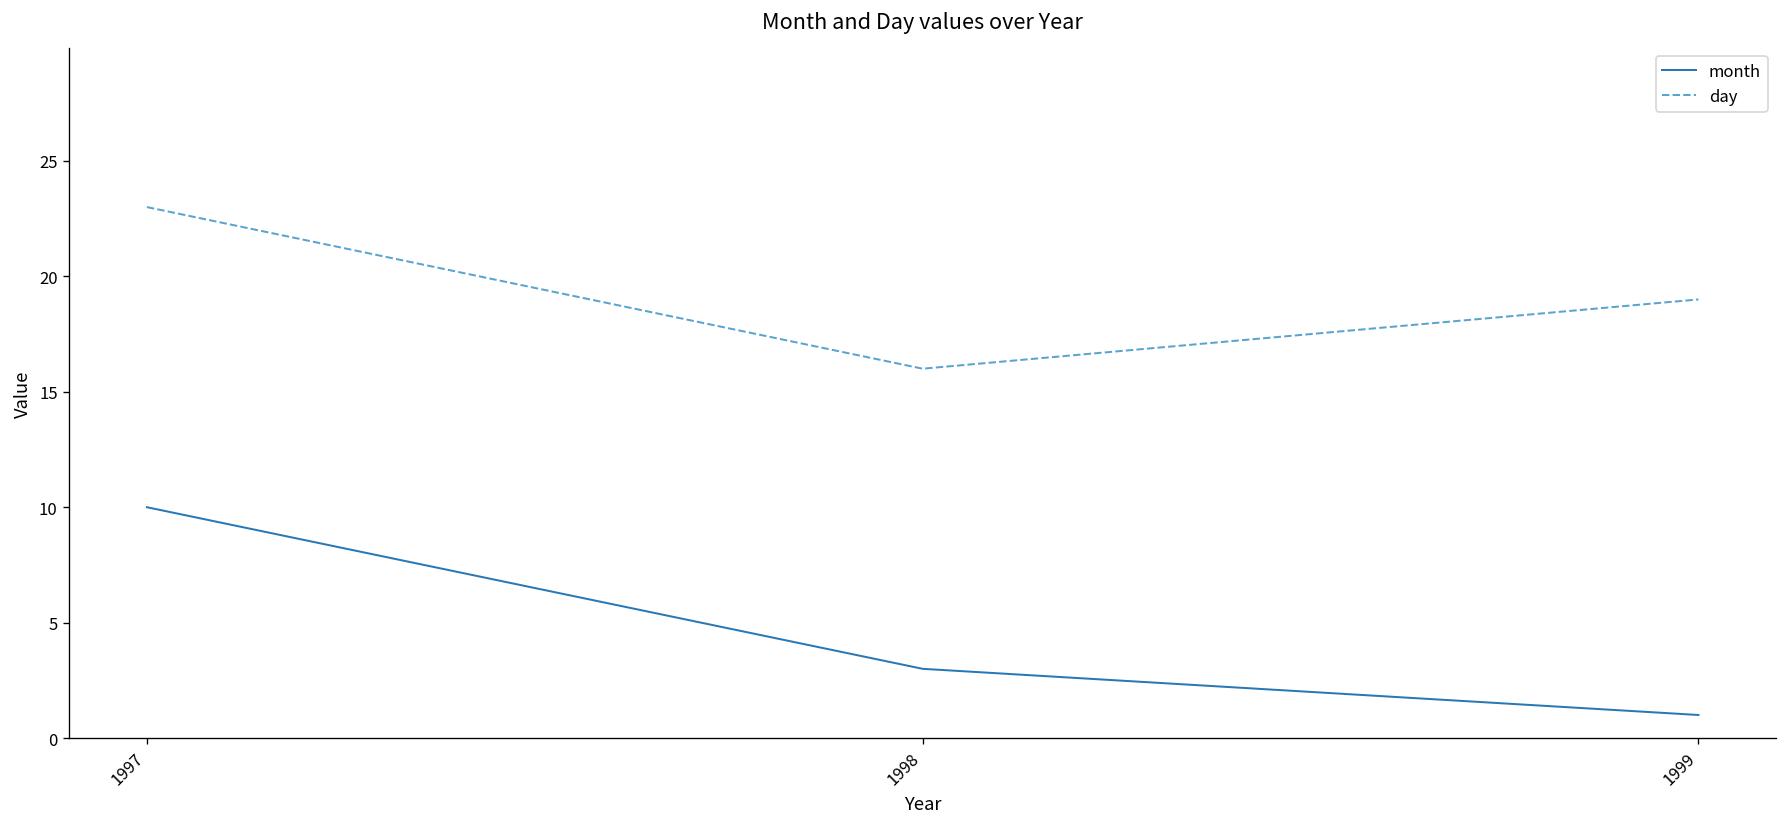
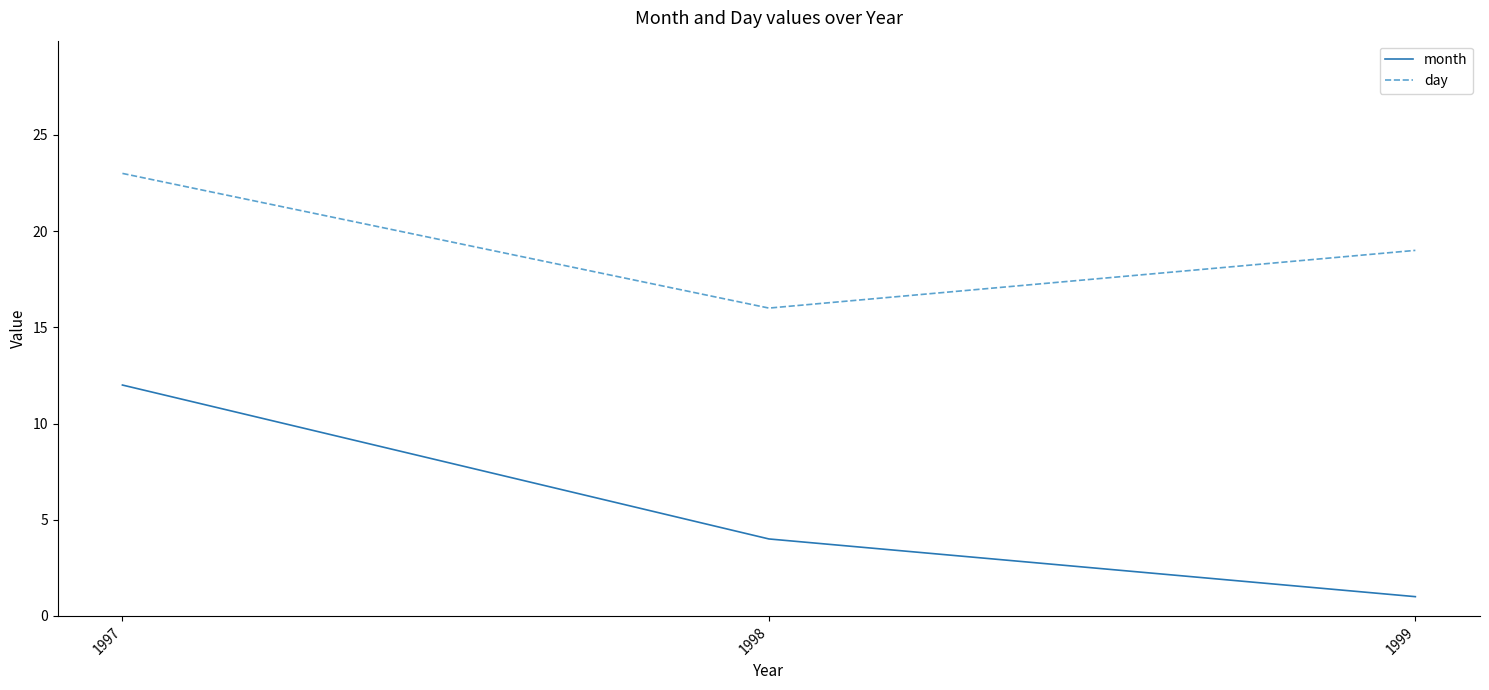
  {
    "month": {
-     "1997": 10,
-     "1998": 3,
+     "1997": 12,
+     "1998": 4,
      "1999": 1
    },
    "day": {
      "1997": 23,
      "1998": 16,
      "1999": 19
    }
  }
